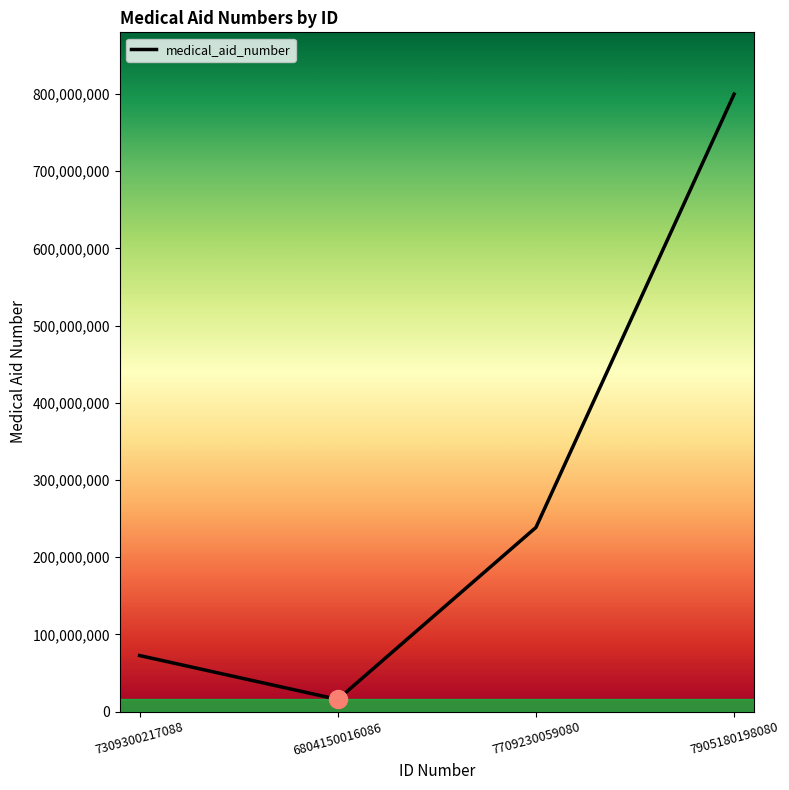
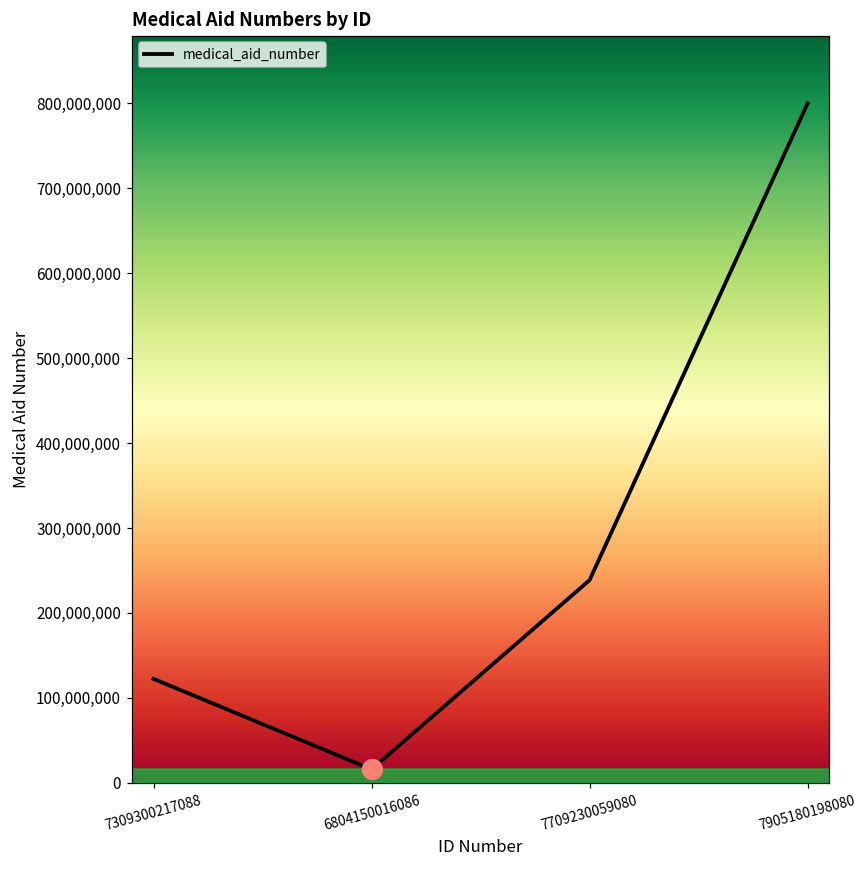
  {
    "medical_aid_number": {
-     "7309300217088": "70,000,000",
+     "7309300217088": "120,000,000",
      "7709230059080": "240,000,000",
      "7905180198080": "800,000,000"
    }
  }
